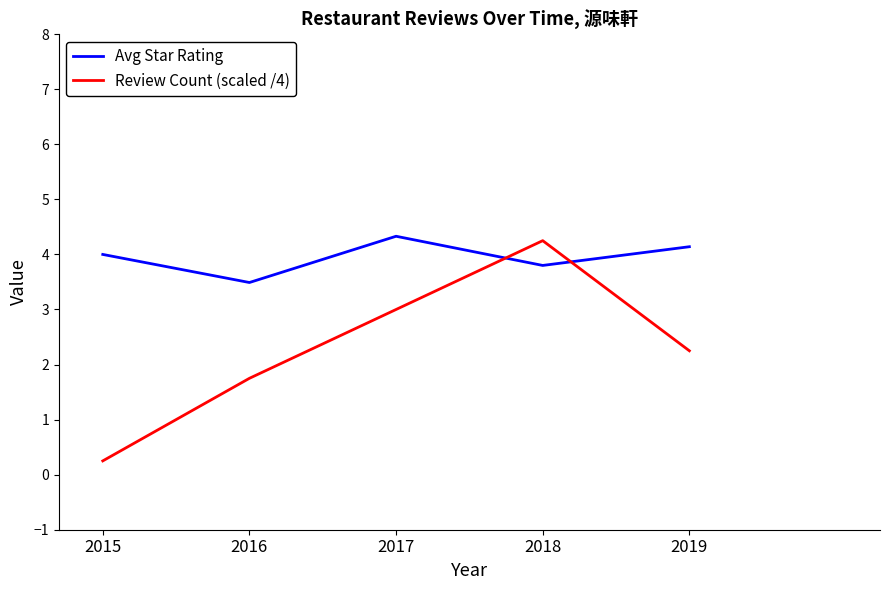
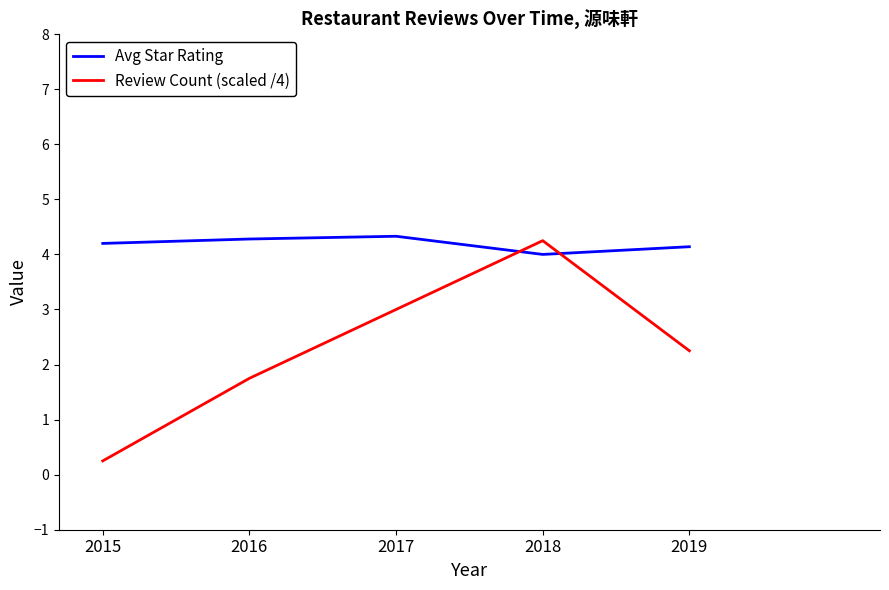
  {
    "Avg Star Rating": {
-     "2015": 4.0,
-     "2016": 3.5,
+     "2015": 4.2,
+     "2016": 4.3,
      "2017": 4.3,
-     "2018": 3.8,
+     "2018": 4.0,
      "2019": 4.1
    },
    "Review Count (scaled /4)": {
      "2015": 0.3,
      "2016": 1.8,
      "2017": 3.0,
      "2018": 4.3,
      "2019": 2.3
    }
  }
